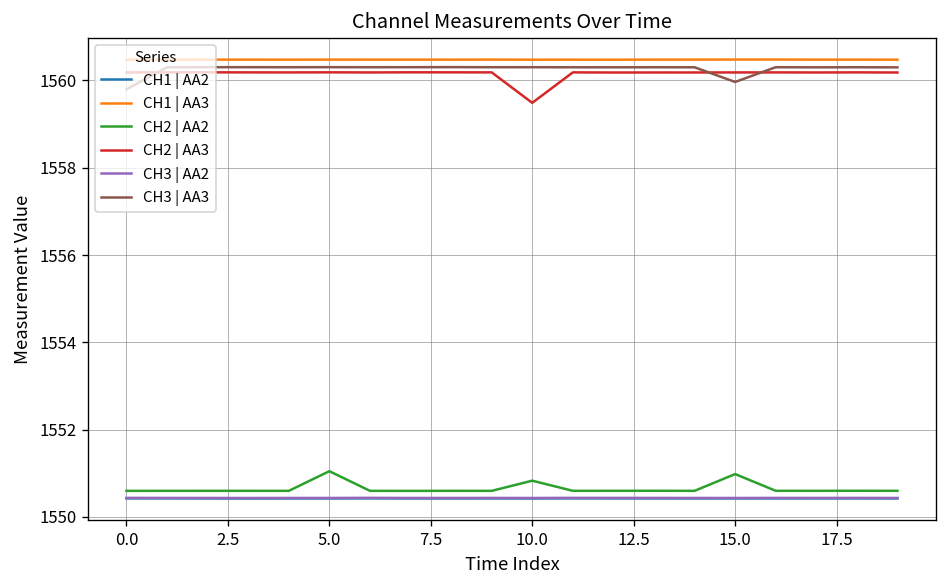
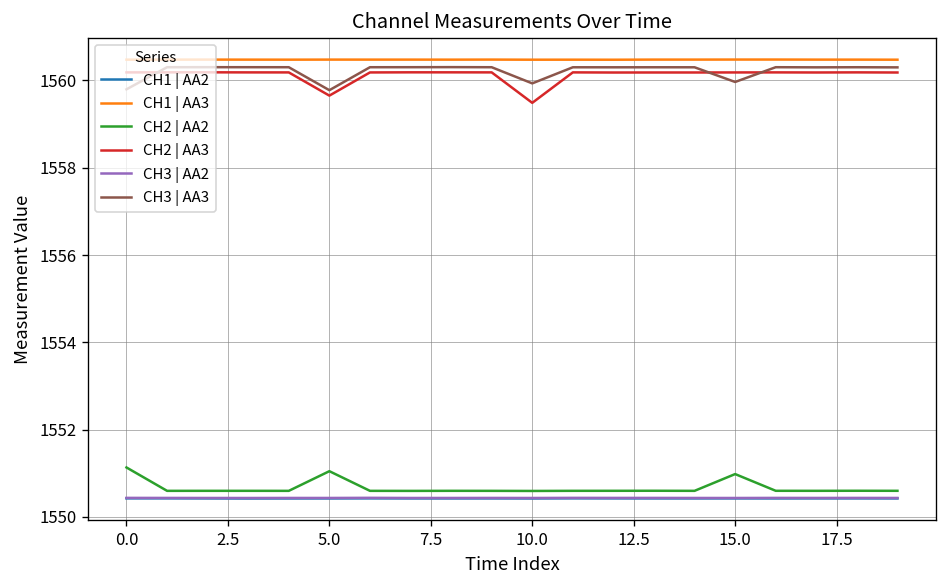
  {
    "CH3 | AA2": {
      "0.0": 1550.4,
      "5.0": 1550.4,
      "10.0": 1550.4,
      "15.0": 1550.4
    },
    "CH1 | AA3": {
      "5.0": 1560.5,
      "10.0": 1560.5,
      "15.0": 1560.5
    },
    "CH2 | AA2": {
-     "0.0": 1550.6,
+     "0.0": 1551.1,
      "5.0": 1551.0,
-     "10.0": 1550.8,
+     "10.0": 1550.6,
      "15.0": 1551.0
    },
    "CH2 | AA3": {
-     "5.0": 1560.2,
+     "5.0": 1559.7,
      "10.0": 1559.5,
      "15.0": 1560.2
    },
    "CH3 | AA3": {
-     "5.0": 1560.3,
-     "10.0": 1560.3,
+     "5.0": 1559.8,
+     "10.0": 1559.9,
      "15.0": 1560.0
    }
  }
